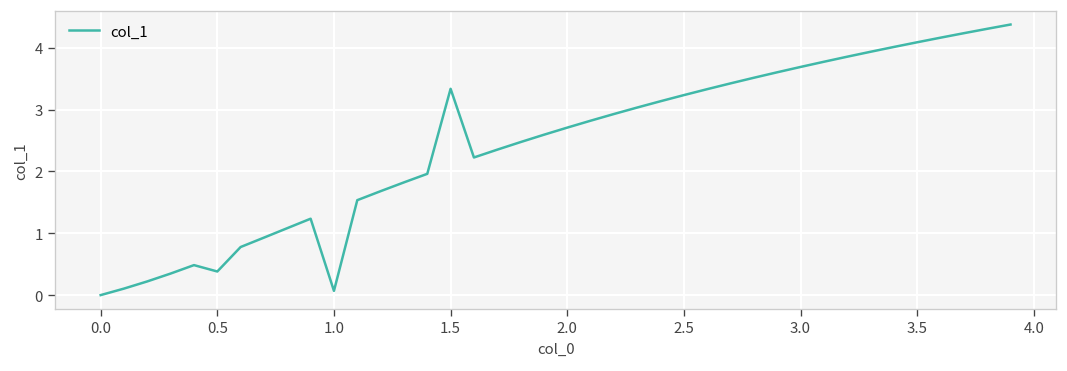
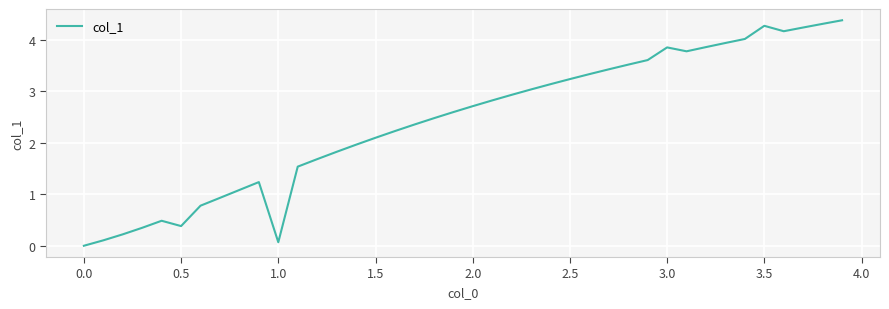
  {
    "0.0": 0.0,
    "0.5": 0.4,
    "1.0": 0.1,
-   "1.5": 3.3,
+   "1.5": 2.1,
    "2.0": 2.7,
    "2.5": 3.2,
-   "3.0": 3.7,
-   "3.5": 4.1
+   "3.0": 3.8,
+   "3.5": 4.3
  }
